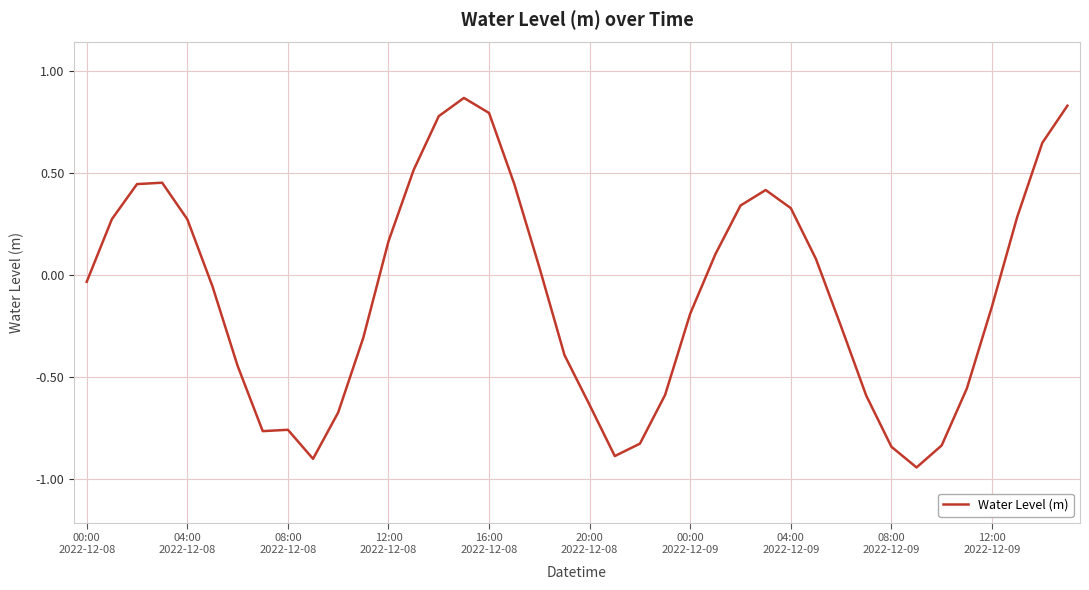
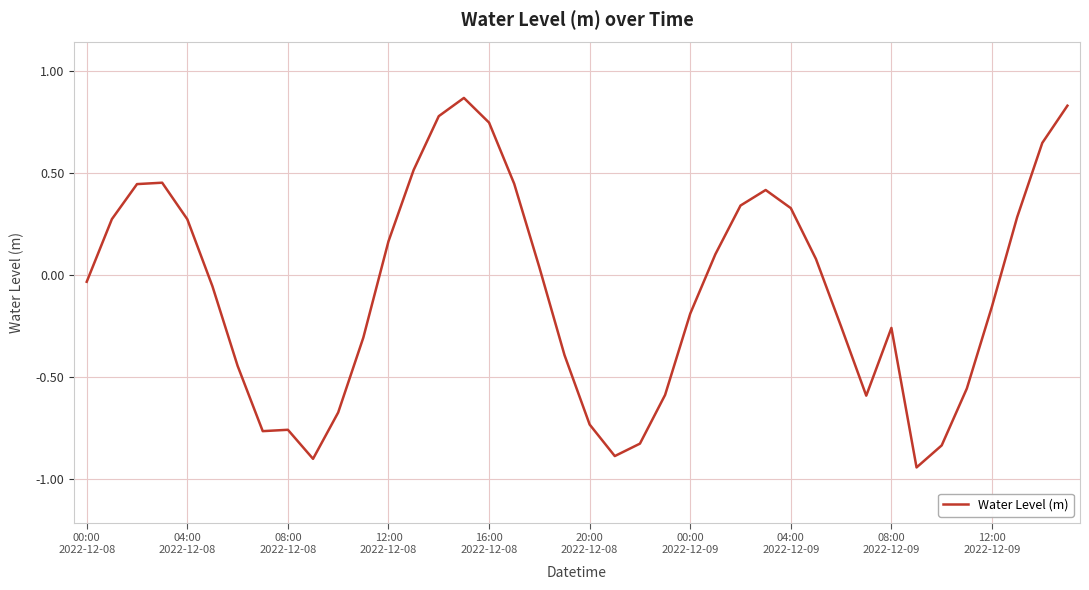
  {
    "00:00 2022-12-08": -0.03,
    "04:00 2022-12-08": 0.27,
    "08:00 2022-12-08": -0.76,
    "12:00 2022-12-08": 0.16,
-   "16:00 2022-12-08": 0.79,
-   "20:00 2022-12-08": -0.64,
+   "16:00 2022-12-08": 0.75,
+   "20:00 2022-12-08": -0.73,
    "00:00 2022-12-09": -0.19,
    "04:00 2022-12-09": 0.33,
-   "08:00 2022-12-09": -0.84,
+   "08:00 2022-12-09": -0.26,
    "12:00 2022-12-09": -0.15
  }
